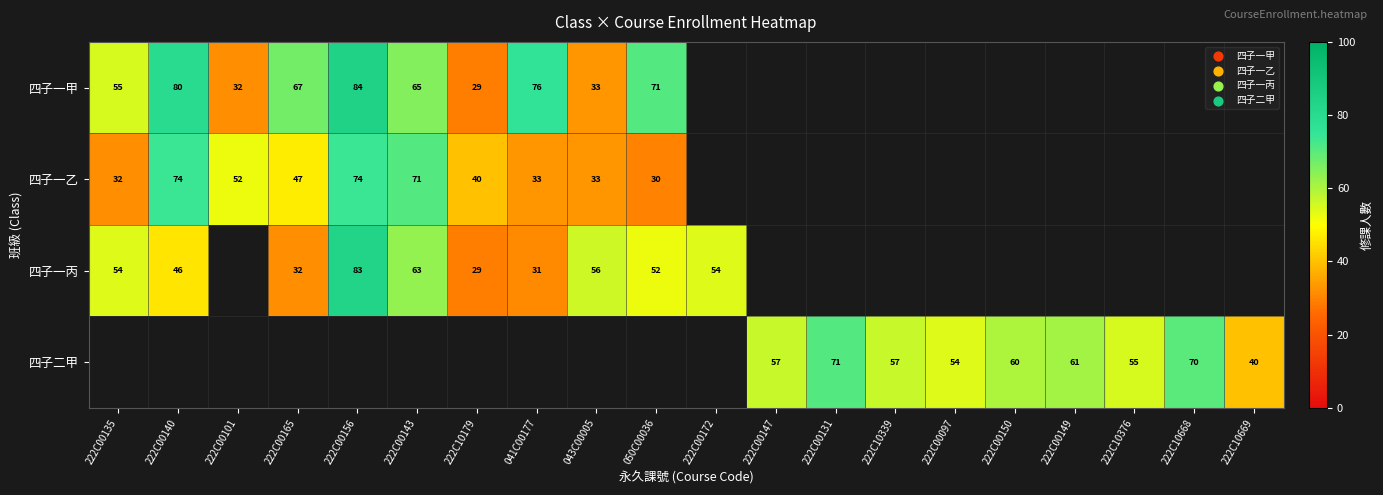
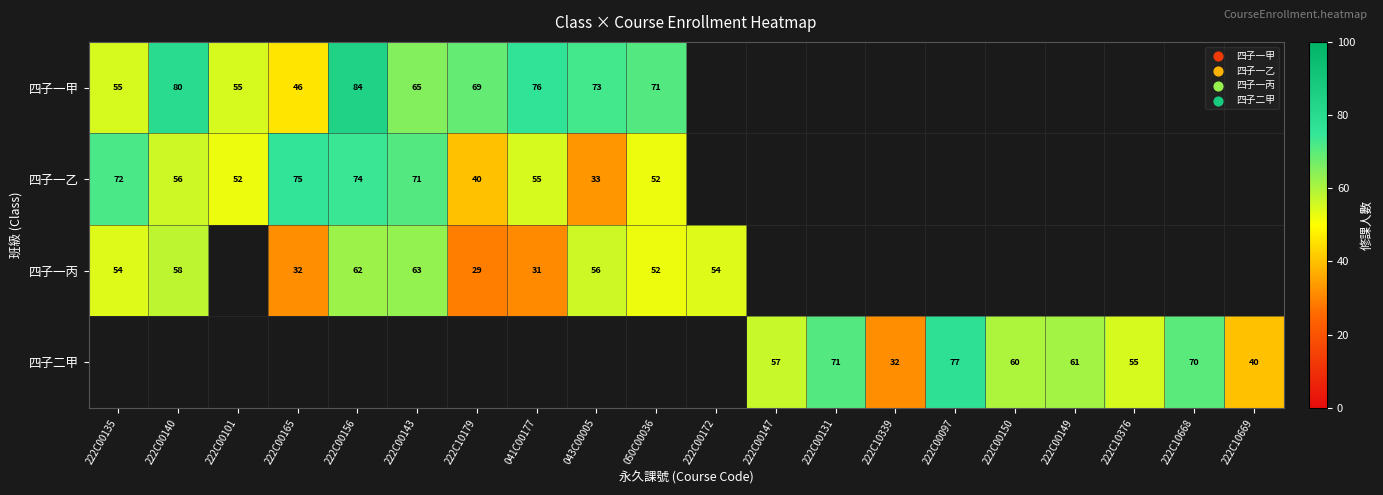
  {
    "四子一甲": {
      "222C00135": 55,
      "222C00140": 80,
-     "222C00101": 32,
-     "222C00165": 67,
+     "222C00101": 55,
+     "222C00165": 46,
      "222C00156": 84,
      "222C00143": 65,
-     "222C10179": 29,
+     "222C10179": 69,
      "041C00177": 76,
-     "043C00005": 33,
+     "043C00005": 73,
      "050C00036": 71
    },
    "四子一乙": {
-     "222C00135": 32,
-     "222C00140": 74,
+     "222C00135": 72,
+     "222C00140": 56,
      "222C00101": 52,
-     "222C00165": 47,
+     "222C00165": 75,
      "222C00156": 74,
      "222C00143": 71,
      "222C10179": 40,
-     "041C00177": 33,
+     "041C00177": 55,
      "043C00005": 33,
-     "050C00036": 30
+     "050C00036": 52
    },
    "四子一丙": {
      "222C00135": 54,
-     "222C00140": 46,
+     "222C00140": 58,
      "222C00165": 32,
-     "222C00156": 83,
+     "222C00156": 62,
      "222C00143": 63,
      "222C10179": 29,
      "041C00177": 31,
      "043C00005": 56,
      "050C00036": 52,
      "222C00172": 54
    },
    "四子二甲": {
      "222C00147": 57,
      "222C00131": 71,
-     "222C10339": 57,
-     "222C00097": 54,
+     "222C10339": 32,
+     "222C00097": 77,
      "222C00150": 60,
      "222C00149": 61,
      "222C10376": 55,
      "222C10668": 70,
      "222C10669": 40
    }
  }
